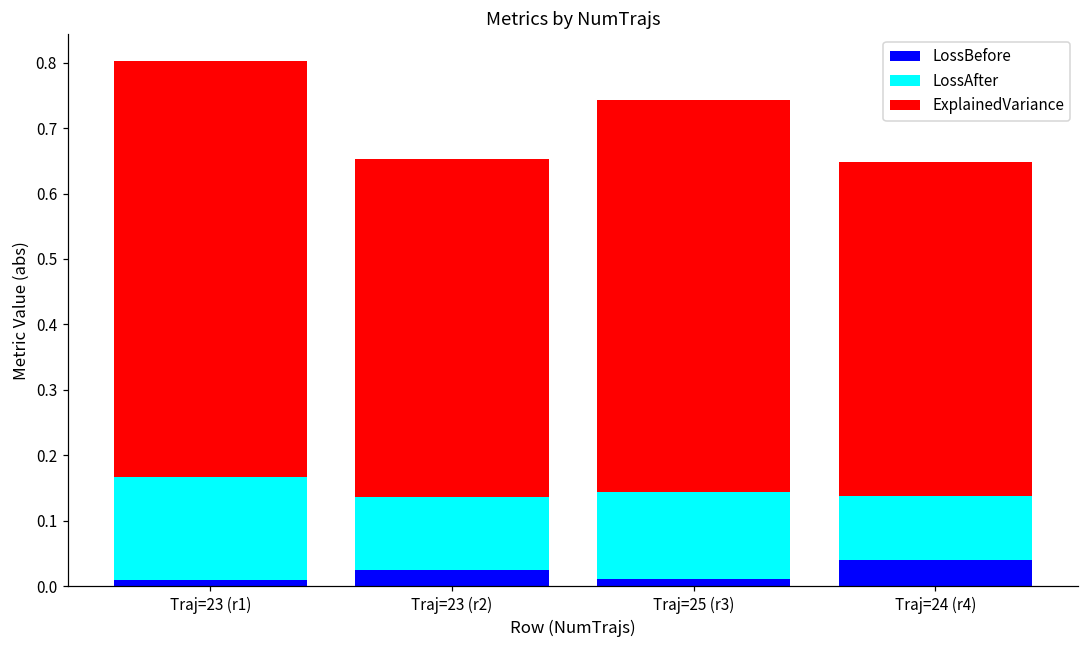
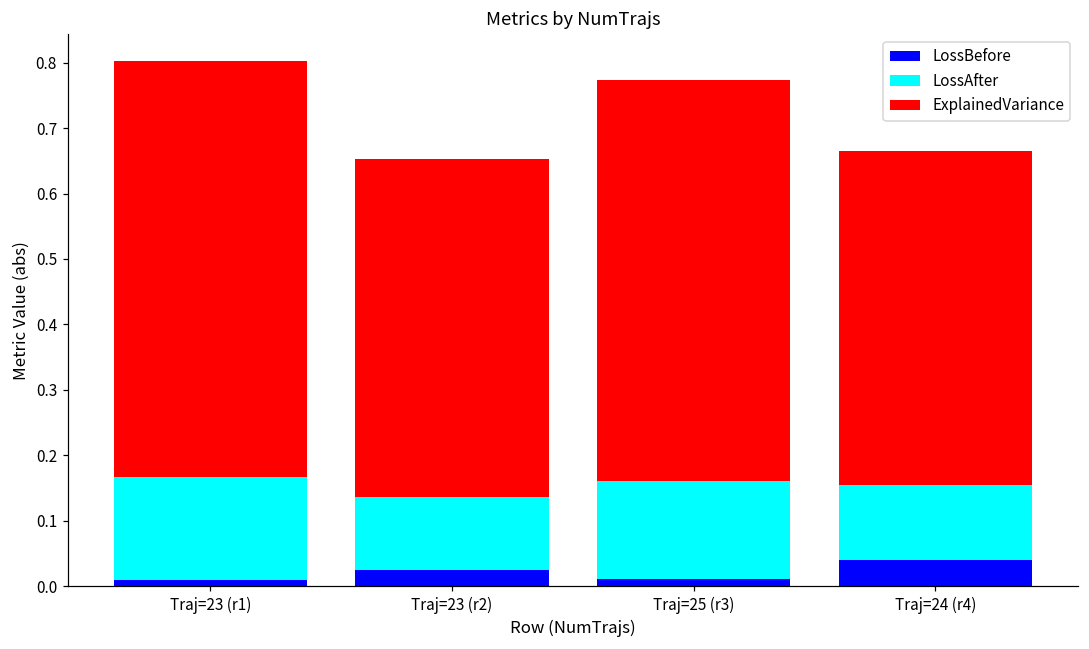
  {
    "LossBefore": {
      "Traj=23 (r1)": 0.01,
      "Traj=23 (r2)": 0.03,
      "Traj=25 (r3)": 0.01,
      "Traj=24 (r4)": 0.04
    },
    "LossAfter": {
      "Traj=23 (r1)": 0.16,
      "Traj=23 (r2)": 0.11,
-     "Traj=25 (r3)": 0.13,
-     "Traj=24 (r4)": 0.10
+     "Traj=25 (r3)": 0.15,
+     "Traj=24 (r4)": 0.11
    },
    "ExplainedVariance": {
      "Traj=23 (r1)": 0.64,
      "Traj=23 (r2)": 0.52,
-     "Traj=25 (r3)": 0.60,
+     "Traj=25 (r3)": 0.61,
      "Traj=24 (r4)": 0.51
    }
  }
